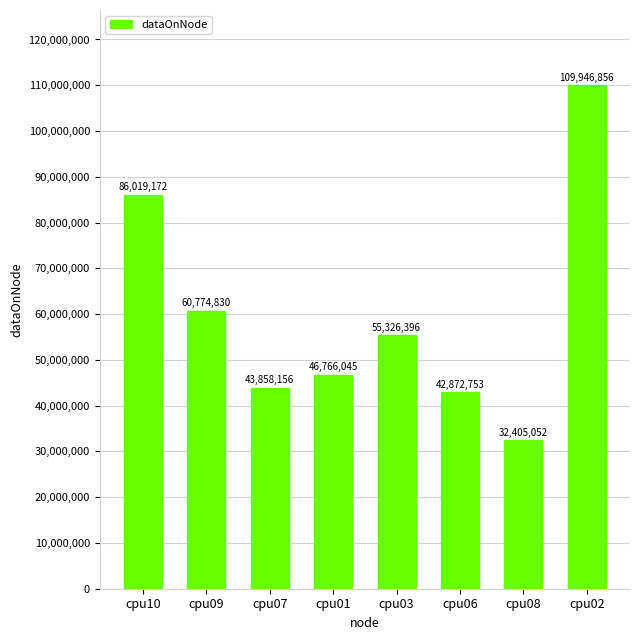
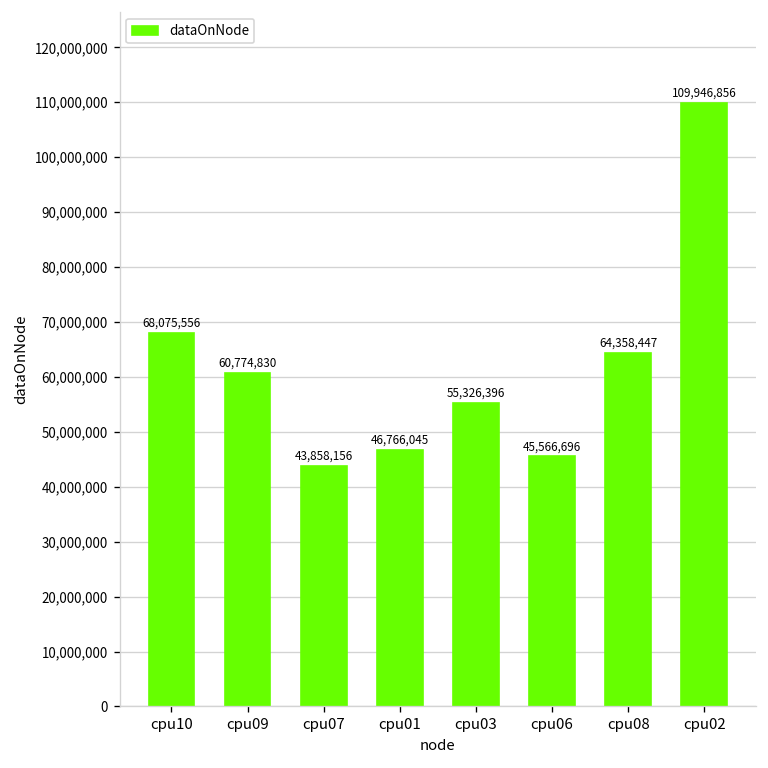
  {
-   "cpu10": "86,019,172",
+   "cpu10": "68,075,556",
    "cpu09": "60,774,830",
    "cpu07": "43,858,156",
    "cpu01": "46,766,045",
    "cpu03": "55,326,396",
-   "cpu06": "42,872,753",
-   "cpu08": "32,405,052",
+   "cpu06": "45,566,696",
+   "cpu08": "64,358,447",
    "cpu02": "109,946,856"
  }
